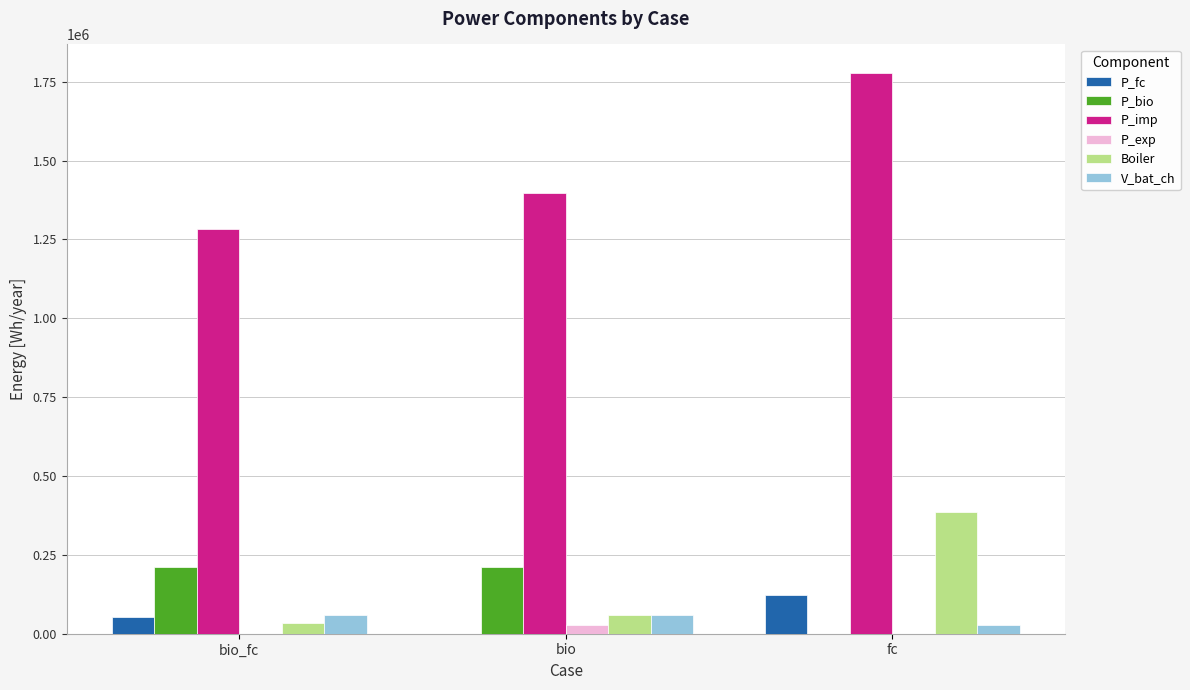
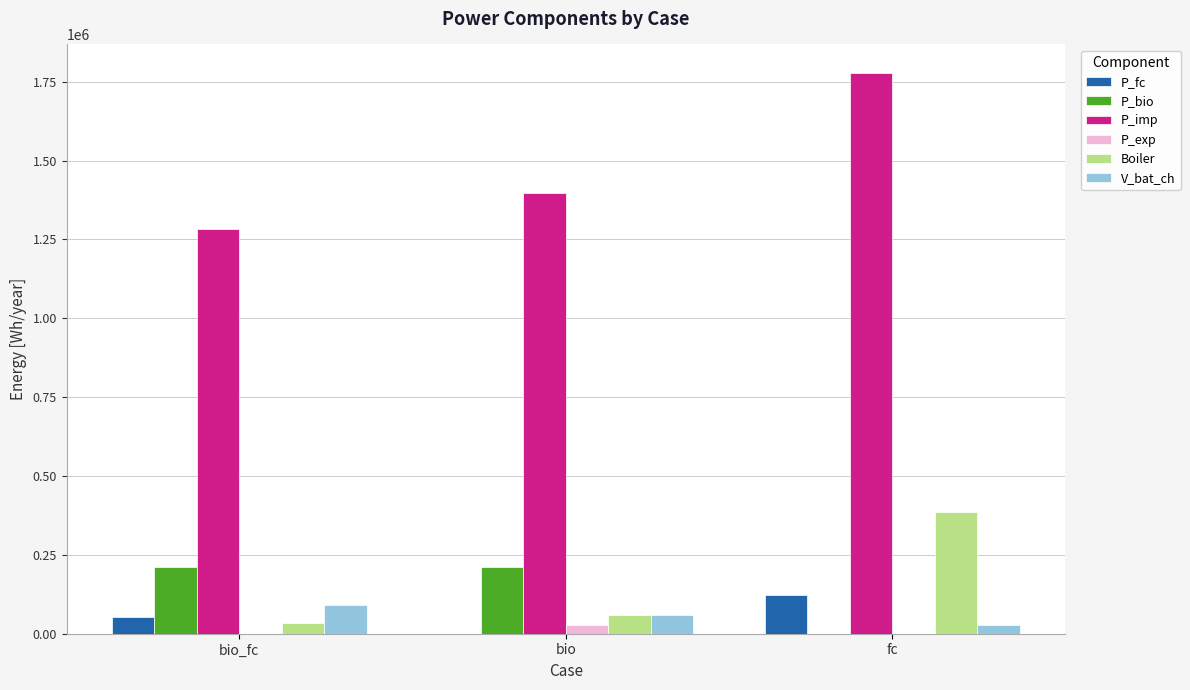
  {
    "P_fc": {
      "bio_fc": 50000,
      "bio": 0,
      "fc": 120000
    },
    "P_bio": {
      "bio_fc": 210000,
      "bio": 210000,
      "fc": 0
    },
    "P_imp": {
      "bio_fc": 1280000,
      "bio": 1400000,
      "fc": 1780000
    },
    "P_exp": {
      "bio": 30000
    },
    "Boiler": {
      "bio_fc": 30000,
      "bio": 60000,
      "fc": 390000
    },
    "V_bat_ch": {
-     "bio_fc": 60000,
+     "bio_fc": 90000,
      "bio": 60000,
      "fc": 30000
    }
  }
